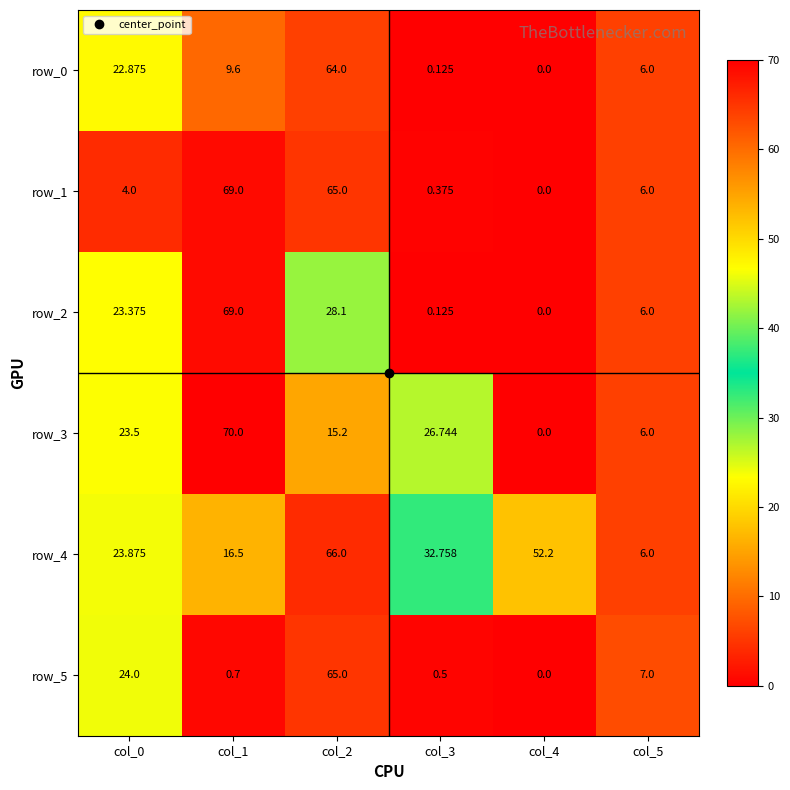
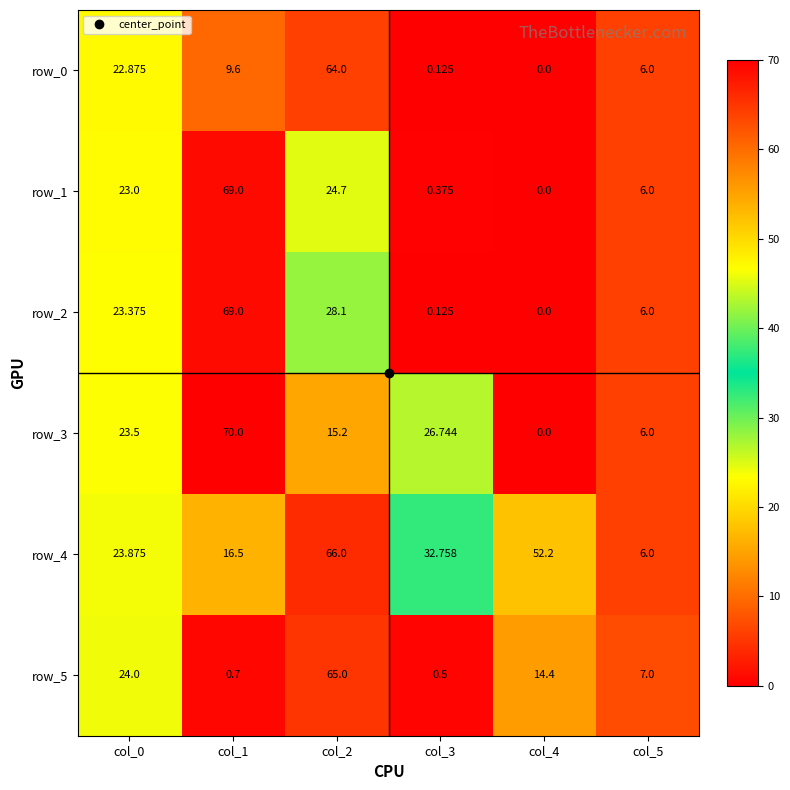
  {
    "row_0": {
      "col_0": 22.875,
      "col_1": 9.6,
      "col_2": 64.0,
      "col_3": 0.125,
      "col_4": 0.0
    },
    "row_1": {
-     "col_0": 4.0,
+     "col_0": 23.0,
      "col_1": 69.0,
-     "col_2": 65.0,
+     "col_2": 24.7,
      "col_3": 0.375,
      "col_4": 0.0,
      "col_5": 6.0
    },
    "row_2": {
      "col_0": 23.375,
      "col_1": 69.0,
      "col_2": 28.1,
      "col_3": 0.125,
      "col_4": 0.0,
      "col_5": 6.0
    },
    "row_3": {
      "col_0": 23.5,
      "col_1": 70.0,
      "col_2": 15.2,
      "col_3": 26.744,
      "col_4": 0.0,
      "col_5": 6.0
    },
    "row_4": {
      "col_0": 23.875,
      "col_1": 16.5,
      "col_2": 66.0,
      "col_3": 32.758,
      "col_4": 52.2,
      "col_5": 6.0
    },
    "row_5": {
      "col_0": 24.0,
      "col_1": 0.7,
      "col_2": 65.0,
      "col_3": 0.5,
-     "col_4": 0.0,
+     "col_4": 14.4,
      "col_5": 7.0
    }
  }
